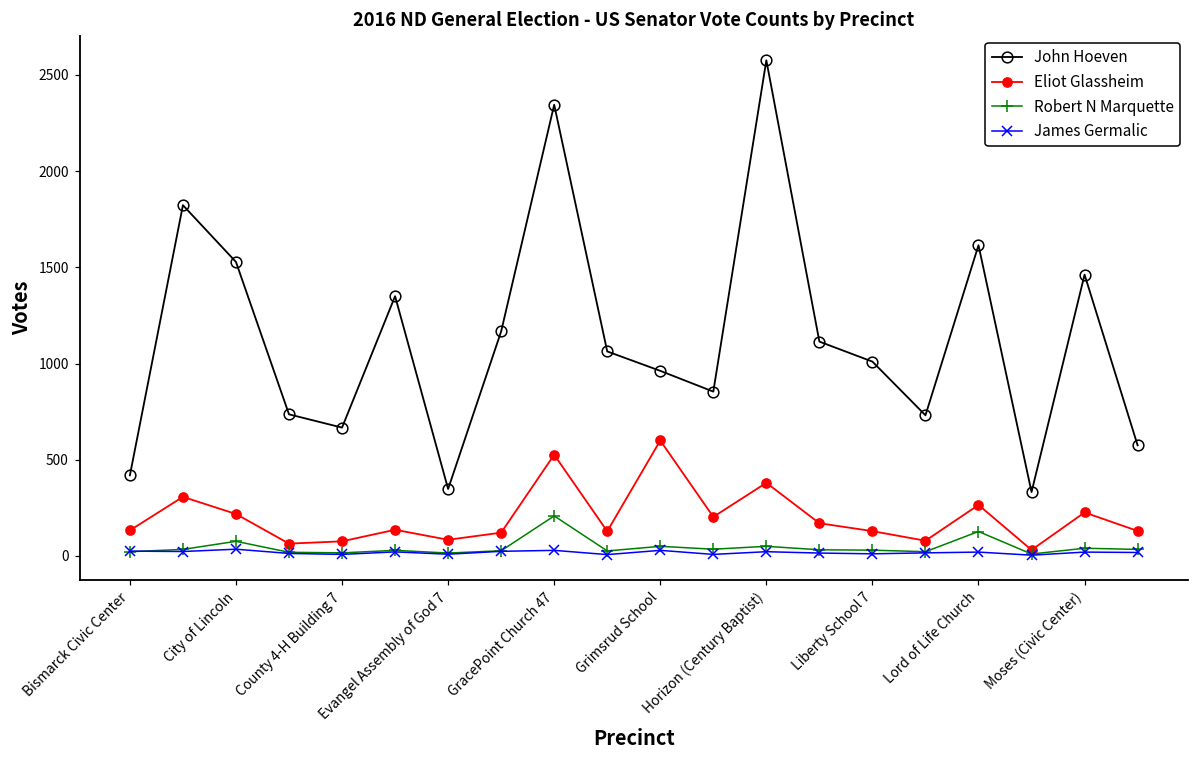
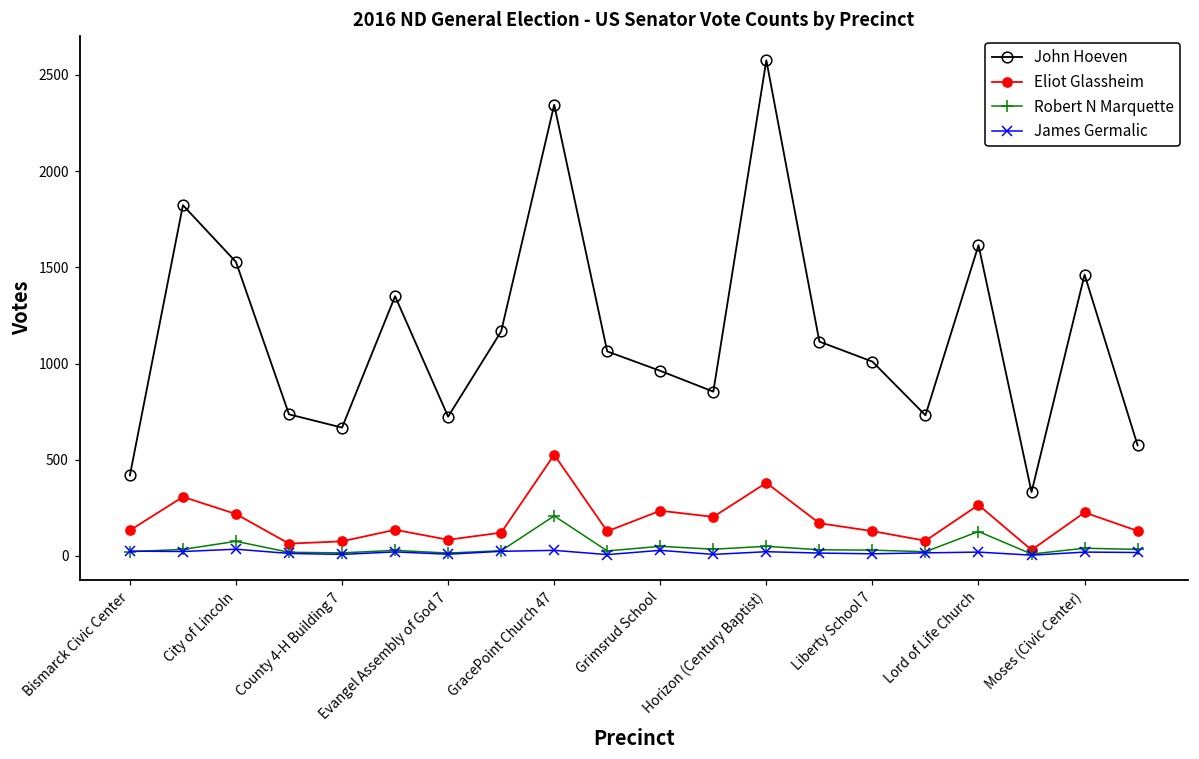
  {
    "John Hoeven": {
      "Bismarck Civic Center": 420,
      "City of Lincoln": 1530,
      "County 4-H Building 7": 670,
-     "Evangel Assembly of God 7": 350,
+     "Evangel Assembly of God 7": 720,
      "GracePoint Church 47": 2350,
      "Grimsrud School": 960,
      "Horizon (Century Baptist)": 2580,
      "Liberty School 7": 1010,
      "Lord of Life Church": 1620,
      "Moses (Civic Center)": 1460
    },
    "Eliot Glassheim": {
      "Bismarck Civic Center": 130,
      "City of Lincoln": 220,
      "County 4-H Building 7": 80,
      "Evangel Assembly of God 7": 80,
      "GracePoint Church 47": 530,
-     "Grimsrud School": 600,
+     "Grimsrud School": 240,
      "Horizon (Century Baptist)": 380,
      "Liberty School 7": 130,
      "Lord of Life Church": 270,
      "Moses (Civic Center)": 230
    },
    "Robert N Marquette": {
      "City of Lincoln": 80,
      "GracePoint Church 47": 210,
      "Grimsrud School": 50,
      "Horizon (Century Baptist)": 50,
      "Liberty School 7": 30,
      "Lord of Life Church": 130,
      "Moses (Civic Center)": 40
    },
    "James Germalic": {
      "City of Lincoln": 40,
      "GracePoint Church 47": 30,
      "Grimsrud School": 30,
      "Horizon (Century Baptist)": 20,
      "Liberty School 7": 10,
      "Lord of Life Church": 20,
      "Moses (Civic Center)": 20
    }
  }
